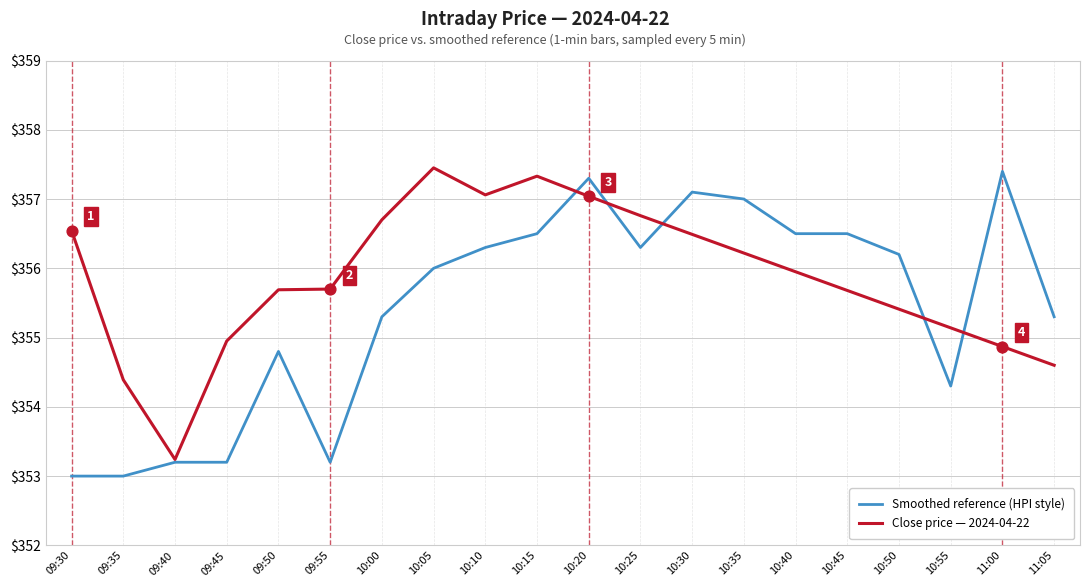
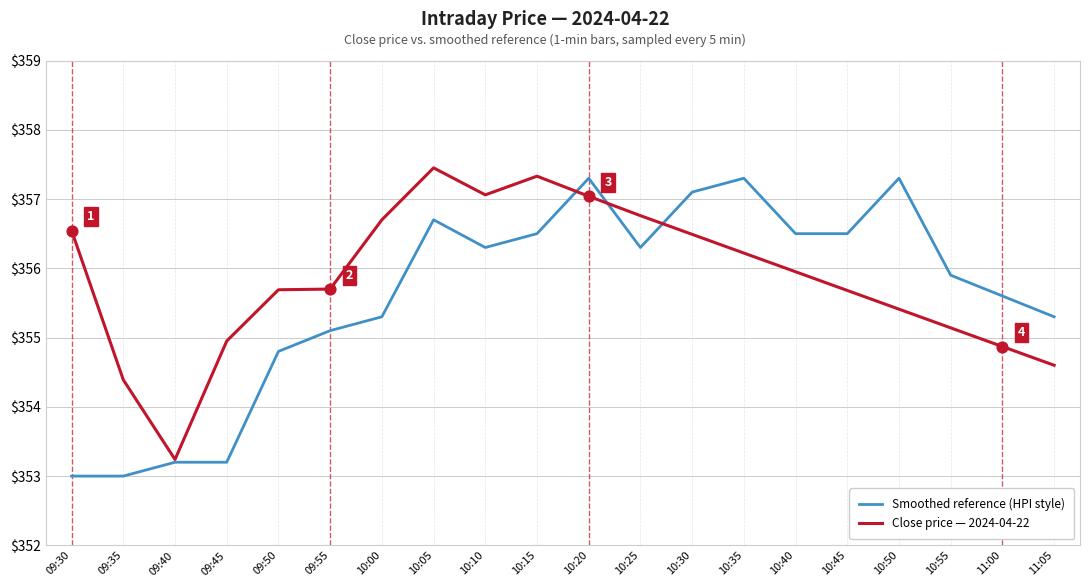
  {
    "Smoothed reference (HPI style)": {
      "09:30": "$353.0",
      "09:35": "$353.0",
      "09:40": "$353.2",
      "09:45": "$353.2",
      "09:50": "$354.8",
-     "09:55": "$353.2",
+     "09:55": "$355.1",
      "10:00": "$355.3",
-     "10:05": "$356.0",
+     "10:05": "$356.7",
      "10:10": "$356.3",
      "10:15": "$356.5",
      "10:25": "$356.3",
      "10:30": "$357.1",
-     "10:35": "$357.0",
+     "10:35": "$357.3",
      "10:40": "$356.5",
      "10:45": "$356.5",
-     "10:50": "$356.2",
-     "10:55": "$354.3",
-     "11:00": "$357.4",
+     "10:50": "$357.3",
+     "10:55": "$355.9",
+     "11:00": "$355.6",
      "11:05": "$355.3"
    }
  }
